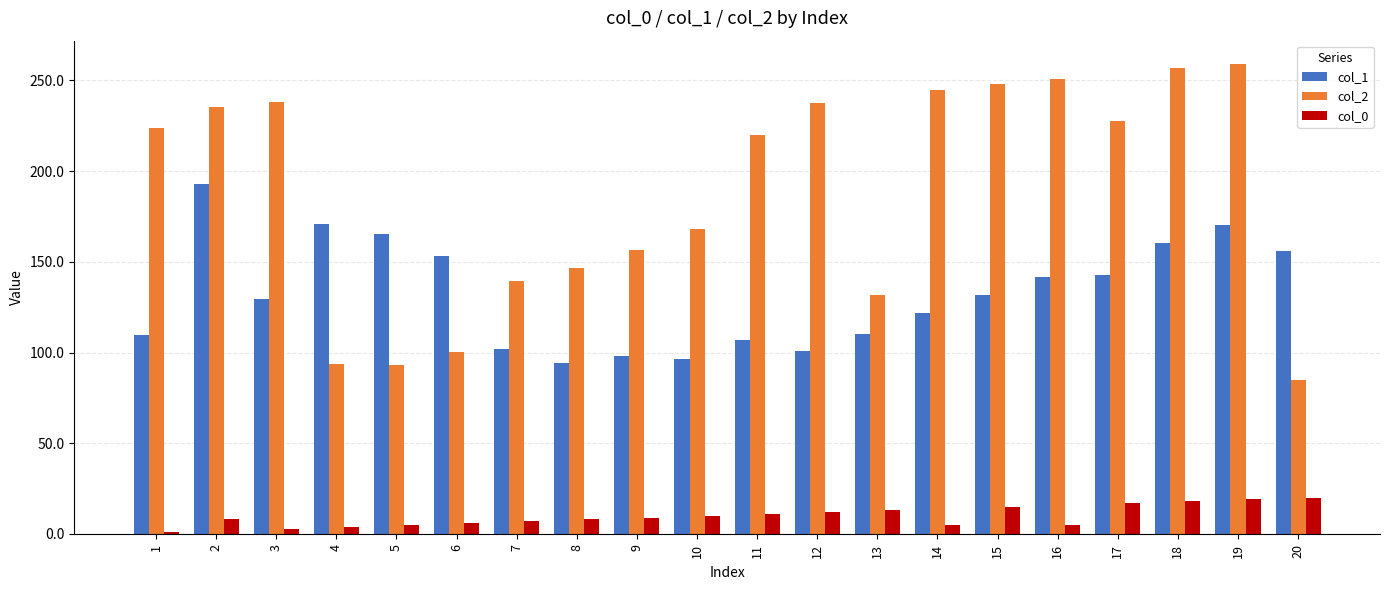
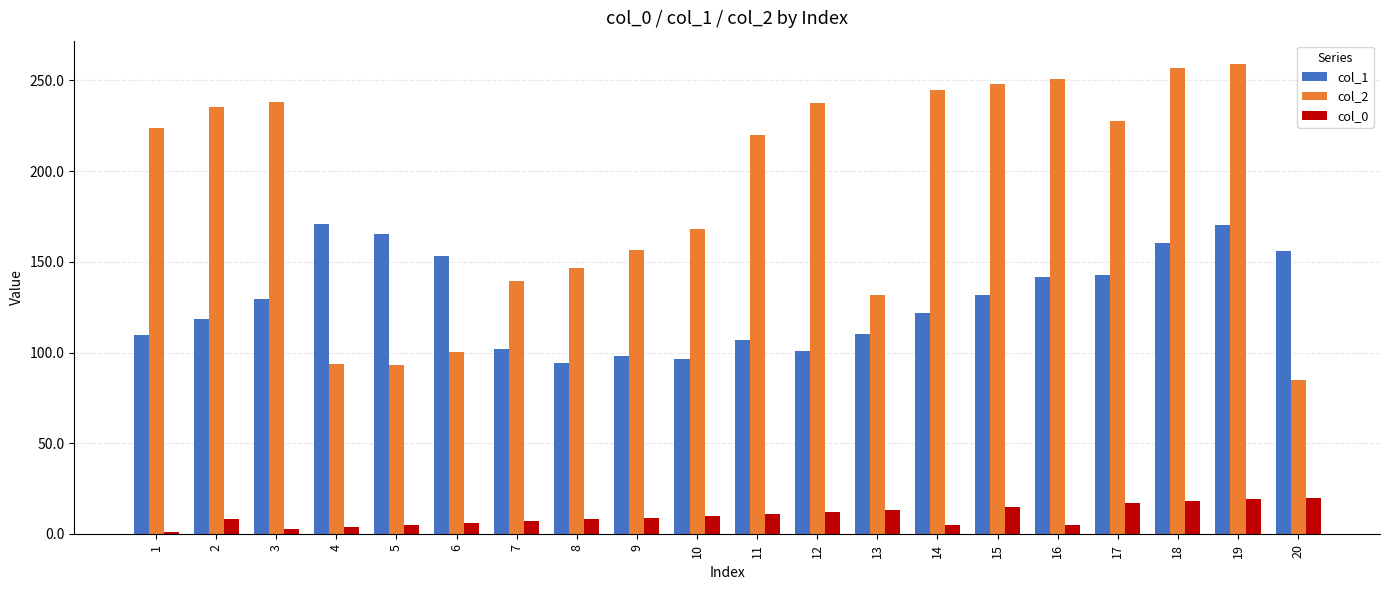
  {
    "col_1": {
      "1": 110,
-     "2": 193,
+     "2": 118,
      "3": 129,
      "4": 171,
      "5": 165,
      "6": 153,
      "7": 102,
      "8": 94,
      "9": 98,
      "10": 97,
      "11": 107,
      "12": 101,
      "13": 110,
      "14": 122,
      "15": 132,
      "16": 141,
      "17": 143,
      "18": 161,
      "19": 170,
      "20": 156
    },
    "col_2": {
      "1": 224,
      "2": 235,
      "3": 238,
      "4": 94,
      "5": 93,
      "6": 100,
      "7": 140,
      "8": 146,
      "9": 157,
      "10": 168,
      "11": 220,
      "12": 238,
      "13": 132,
      "14": 245,
      "15": 248,
      "16": 251,
      "17": 228,
      "18": 257,
      "19": 259,
      "20": 85
    },
    "col_0": {
      "2": 8,
      "3": 3,
      "4": 4,
      "5": 5,
      "6": 6,
      "7": 7,
      "8": 8,
      "9": 9,
      "10": 10,
      "11": 11,
      "12": 12,
      "13": 13,
      "14": 5,
      "15": 15,
      "16": 5,
      "17": 17,
      "18": 18,
      "19": 19,
      "20": 20
    }
  }
